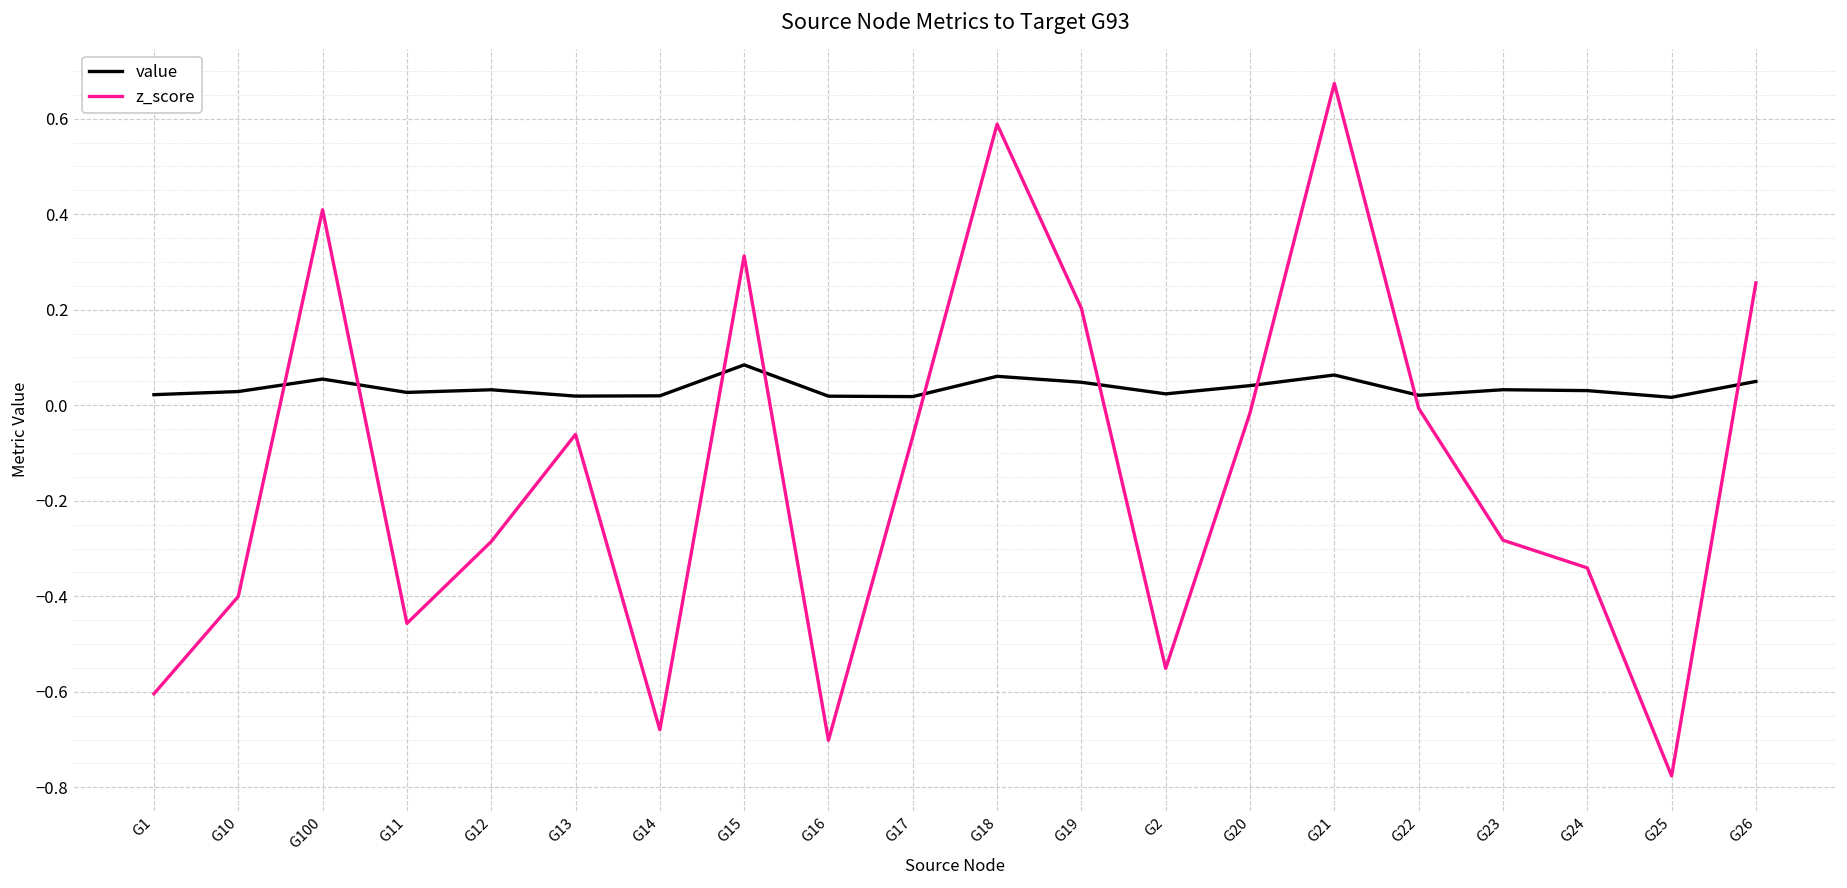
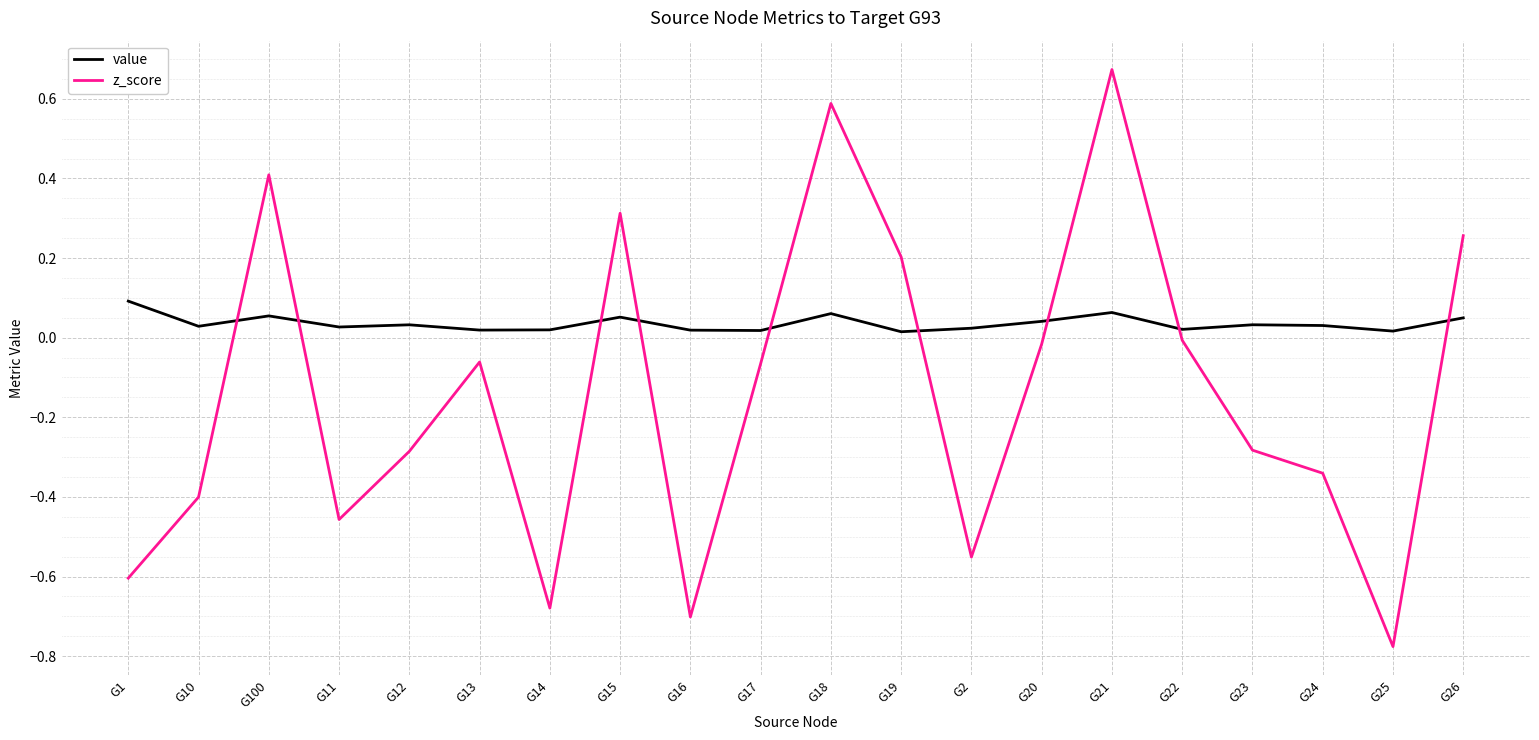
  {
    "value": {
-     "G1": 0.02,
+     "G1": 0.09,
      "G10": 0.03,
      "G100": 0.05,
      "G11": 0.03,
      "G12": 0.03,
      "G13": 0.02,
      "G14": 0.02,
-     "G15": 0.08,
+     "G15": 0.05,
      "G16": 0.02,
      "G17": 0.02,
      "G18": 0.06,
-     "G19": 0.05,
+     "G19": 0.01,
      "G2": 0.02,
      "G20": 0.04,
      "G21": 0.06,
      "G22": 0.02,
      "G23": 0.03,
      "G24": 0.03,
      "G25": 0.02,
      "G26": 0.05
    },
    "z_score": {
      "G1": -0.60,
      "G10": -0.40,
      "G100": 0.41,
      "G11": -0.46,
      "G12": -0.29,
      "G13": -0.06,
      "G14": -0.68,
      "G15": 0.31,
      "G16": -0.70,
      "G17": -0.07,
      "G18": 0.59,
      "G19": 0.20,
      "G2": -0.55,
      "G20": -0.02,
      "G21": 0.67,
      "G22": -0.01,
      "G23": -0.28,
      "G24": -0.34,
      "G25": -0.78,
      "G26": 0.26
    }
  }
